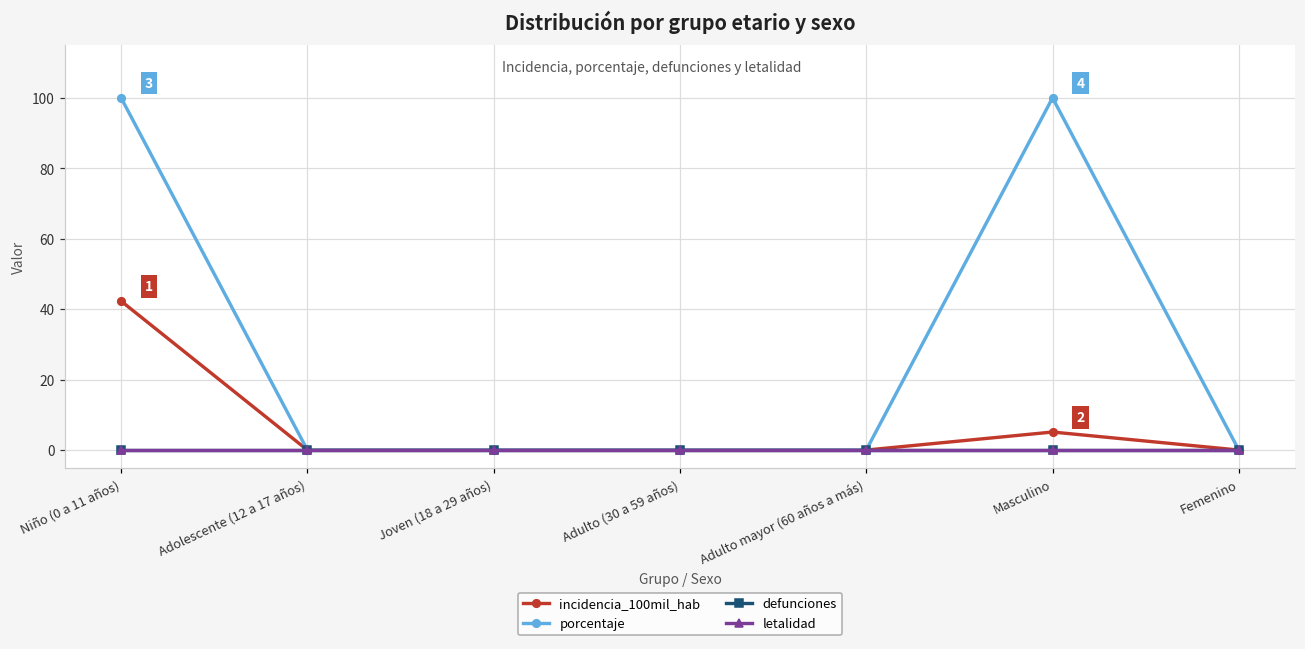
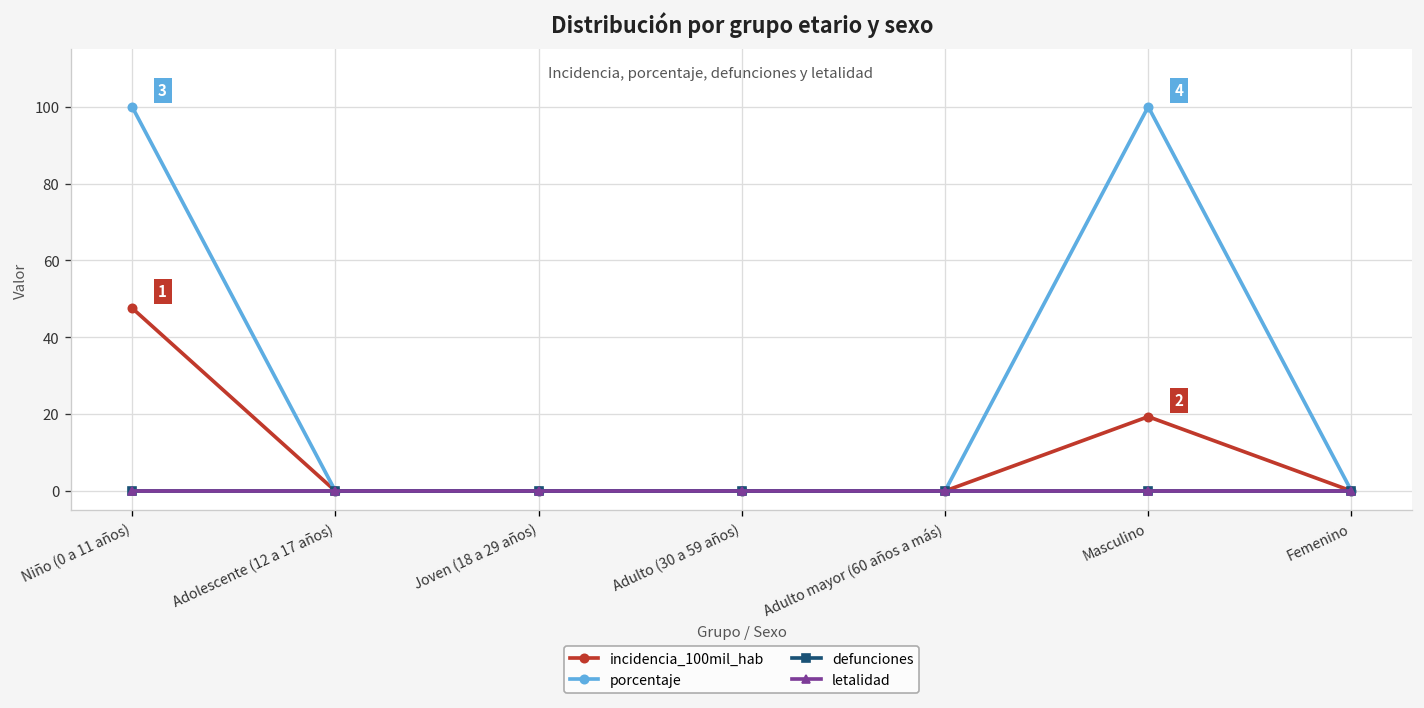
  {
    "incidencia_100mil_hab": {
-     "Niño (0 a 11 años)": 42,
-     "Masculino": 5
+     "Niño (0 a 11 años)": 48,
+     "Masculino": 19
    },
    "letalidad": {
      "Niño (0 a 11 años)": 0,
      "Masculino": 0
    }
  }
